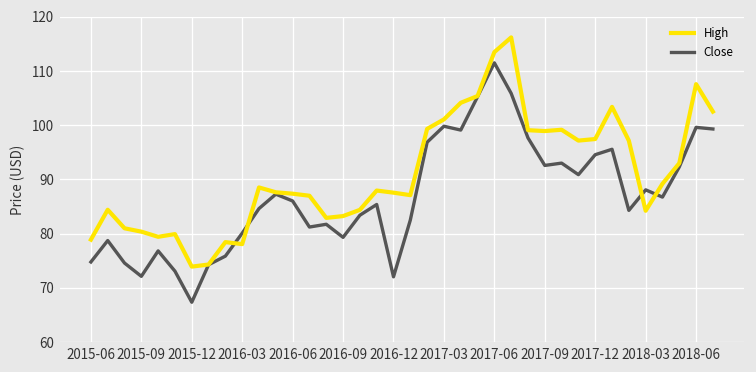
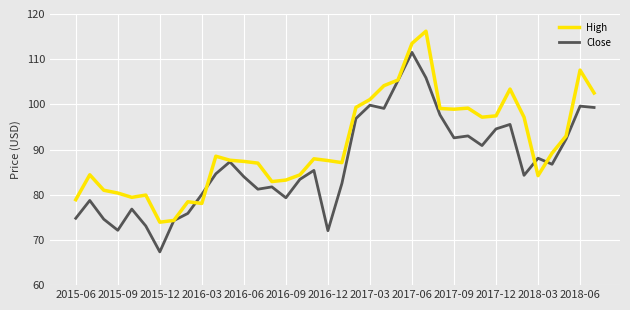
  {
    "High": {
      "2015-06": 79,
      "2015-09": 80,
      "2015-12": 74,
      "2016-03": 78,
      "2016-06": 87,
      "2016-09": 83,
      "2016-12": 88,
      "2017-03": 101,
      "2017-06": 113,
      "2017-09": 99,
      "2017-12": 97,
      "2018-03": 84,
      "2018-06": 108
    },
    "Close": {
      "2015-06": 75,
      "2015-09": 72,
      "2015-12": 67,
      "2016-03": 80,
-     "2016-06": 86,
+     "2016-06": 84,
      "2016-09": 79,
      "2016-12": 72,
      "2017-03": 100,
      "2017-06": 112,
      "2017-09": 93,
      "2017-12": 95,
      "2018-03": 88,
      "2018-06": 100
    }
  }
